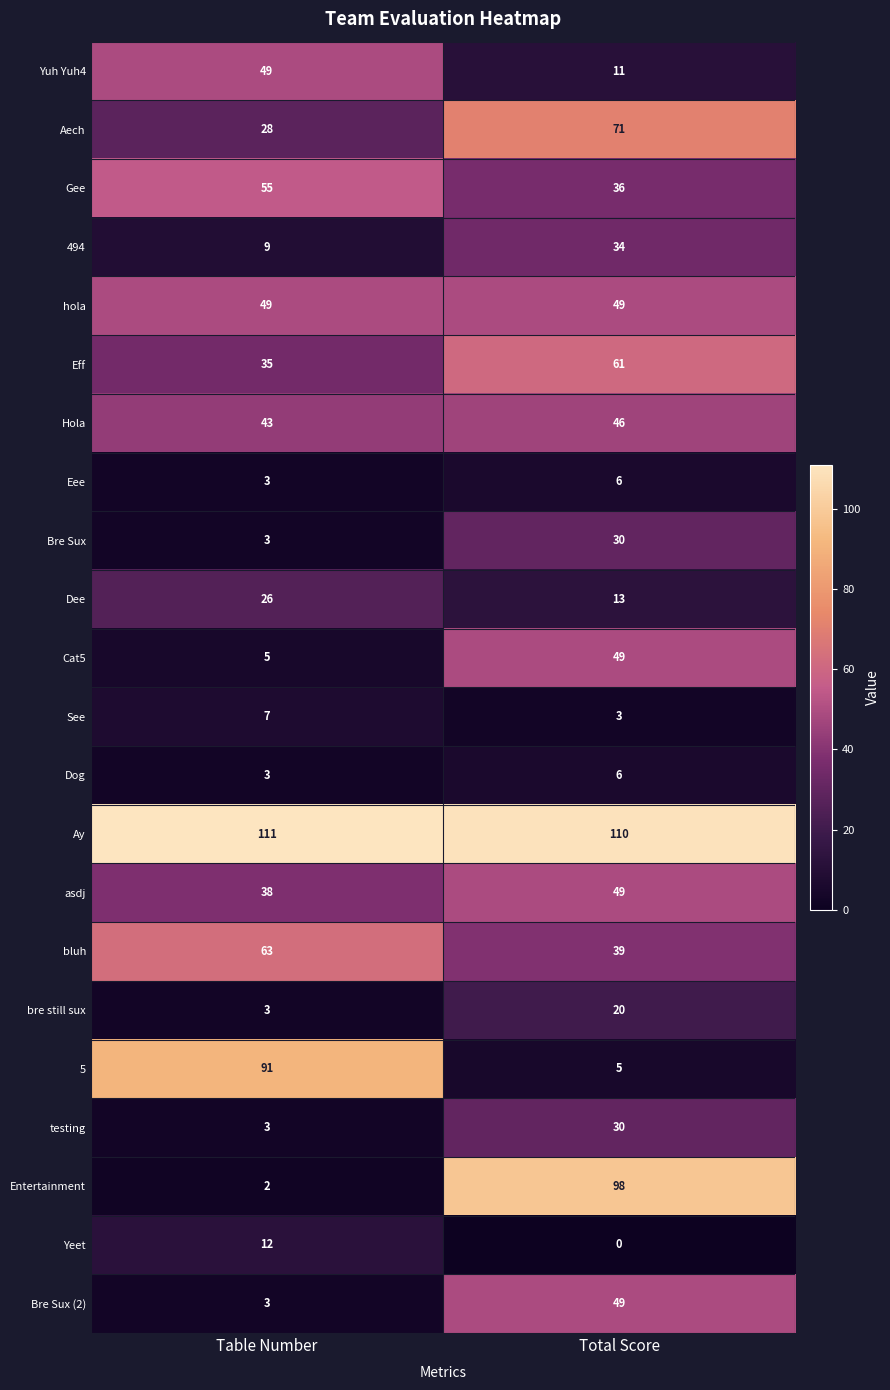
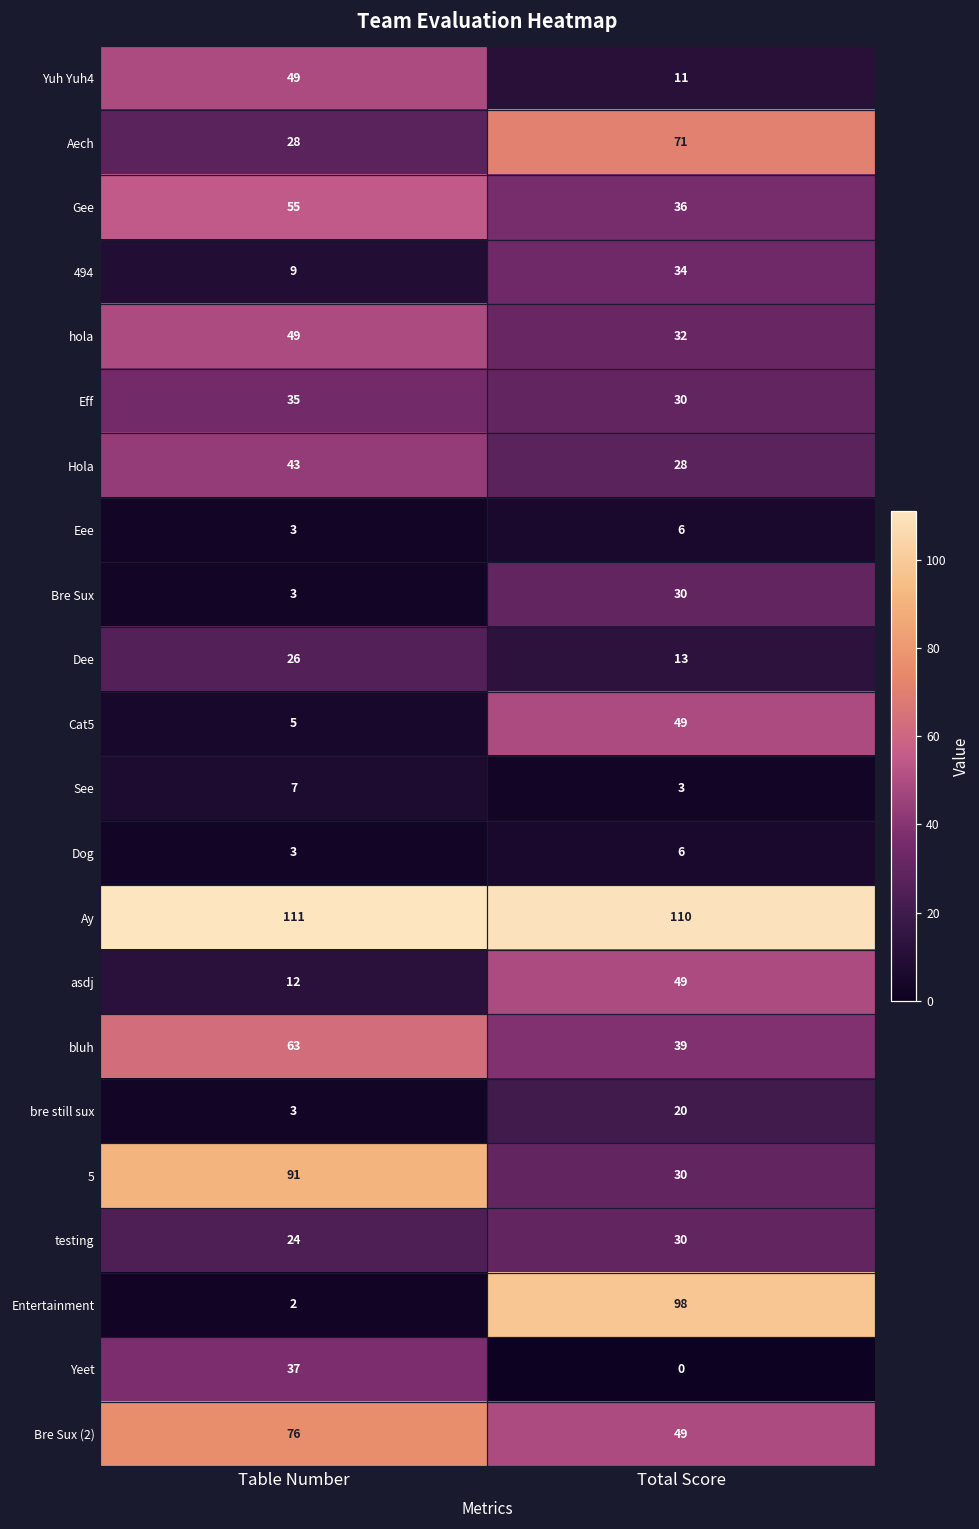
  {
    "Yuh Yuh4": {
      "Table Number": 49,
      "Total Score": 11
    },
    "Aech": {
      "Table Number": 28,
      "Total Score": 71
    },
    "Gee": {
      "Table Number": 55,
      "Total Score": 36
    },
    "494": {
      "Table Number": 9,
      "Total Score": 34
    },
    "hola": {
      "Table Number": 49,
-     "Total Score": 49
+     "Total Score": 32
    },
    "Eff": {
      "Table Number": 35,
-     "Total Score": 61
+     "Total Score": 30
    },
    "Hola": {
      "Table Number": 43,
-     "Total Score": 46
+     "Total Score": 28
    },
    "Eee": {
      "Table Number": 3,
      "Total Score": 6
    },
    "Bre Sux": {
      "Table Number": 3,
      "Total Score": 30
    },
    "Dee": {
      "Table Number": 26,
      "Total Score": 13
    },
    "Cat5": {
      "Table Number": 5,
      "Total Score": 49
    },
    "See": {
      "Table Number": 7,
      "Total Score": 3
    },
    "Dog": {
      "Table Number": 3,
      "Total Score": 6
    },
    "Ay": {
      "Table Number": 111,
      "Total Score": 110
    },
    "asdj": {
-     "Table Number": 38,
+     "Table Number": 12,
      "Total Score": 49
    },
    "bluh": {
      "Table Number": 63,
      "Total Score": 39
    },
    "bre still sux": {
      "Table Number": 3,
      "Total Score": 20
    },
    "5": {
      "Table Number": 91,
-     "Total Score": 5
+     "Total Score": 30
    },
    "testing": {
-     "Table Number": 3,
+     "Table Number": 24,
      "Total Score": 30
    },
    "Entertainment": {
      "Table Number": 2,
      "Total Score": 98
    },
    "Yeet": {
-     "Table Number": 12,
+     "Table Number": 37,
      "Total Score": 0
    },
    "Bre Sux (2)": {
-     "Table Number": 3,
+     "Table Number": 76,
      "Total Score": 49
    }
  }
